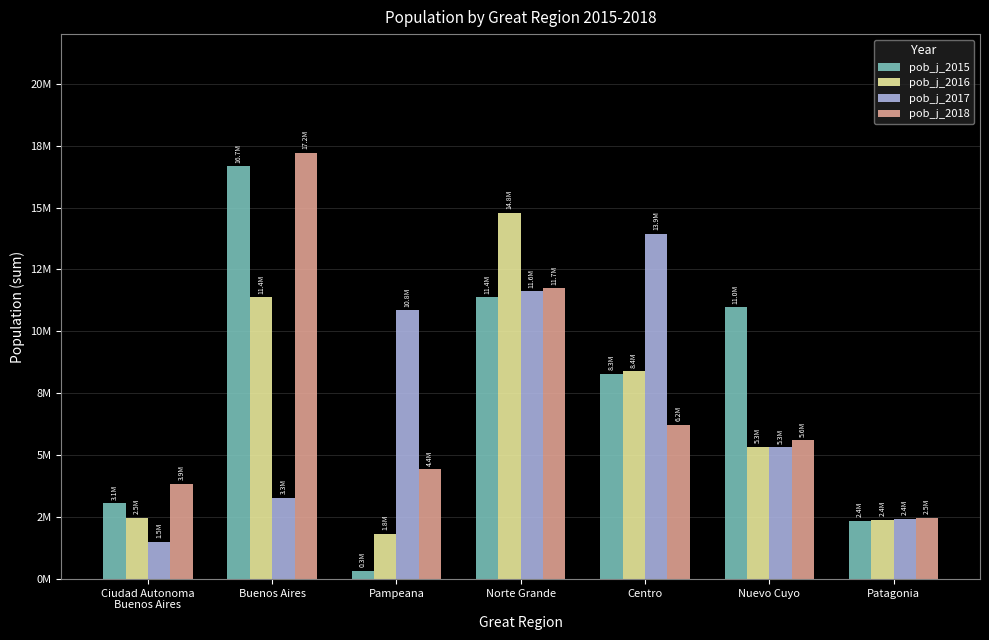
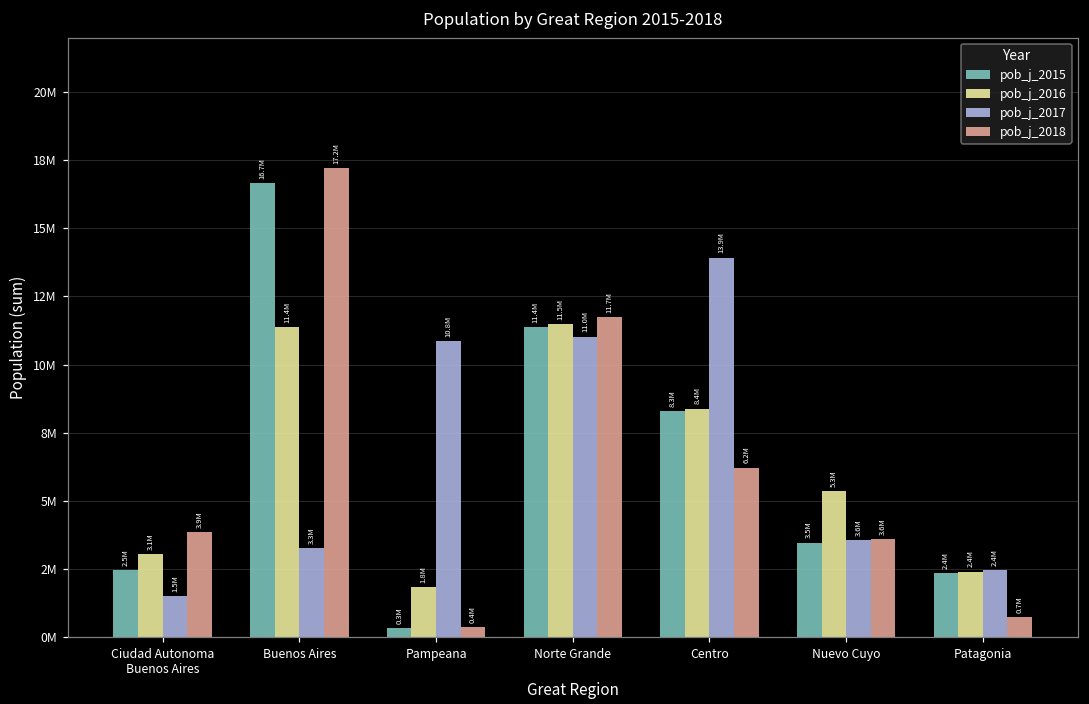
  {
    "pob_j_2015": {
-     "Ciudad Autonoma Buenos Aires": "3.1M",
+     "Ciudad Autonoma Buenos Aires": "2.5M",
      "Buenos Aires": "16.7M",
      "Pampeana": "0.3M",
      "Norte Grande": "11.4M",
      "Centro": "8.3M",
-     "Nuevo Cuyo": "11.0M",
+     "Nuevo Cuyo": "3.5M",
      "Patagonia": "2.4M"
    },
    "pob_j_2016": {
-     "Ciudad Autonoma Buenos Aires": "2.5M",
+     "Ciudad Autonoma Buenos Aires": "3.1M",
      "Buenos Aires": "11.4M",
      "Pampeana": "1.8M",
-     "Norte Grande": "14.8M",
+     "Norte Grande": "11.5M",
      "Centro": "8.4M",
      "Nuevo Cuyo": "5.3M",
      "Patagonia": "2.4M"
    },
    "pob_j_2017": {
      "Ciudad Autonoma Buenos Aires": "1.5M",
      "Buenos Aires": "3.3M",
      "Pampeana": "10.8M",
-     "Norte Grande": "11.6M",
+     "Norte Grande": "11.0M",
      "Centro": "13.9M",
-     "Nuevo Cuyo": "5.3M",
+     "Nuevo Cuyo": "3.6M",
      "Patagonia": "2.4M"
    },
    "pob_j_2018": {
      "Ciudad Autonoma Buenos Aires": "3.9M",
      "Buenos Aires": "17.2M",
-     "Pampeana": "4.4M",
+     "Pampeana": "0.4M",
      "Norte Grande": "11.7M",
      "Centro": "6.2M",
-     "Nuevo Cuyo": "5.6M",
-     "Patagonia": "2.5M"
+     "Nuevo Cuyo": "3.6M",
+     "Patagonia": "0.7M"
    }
  }
